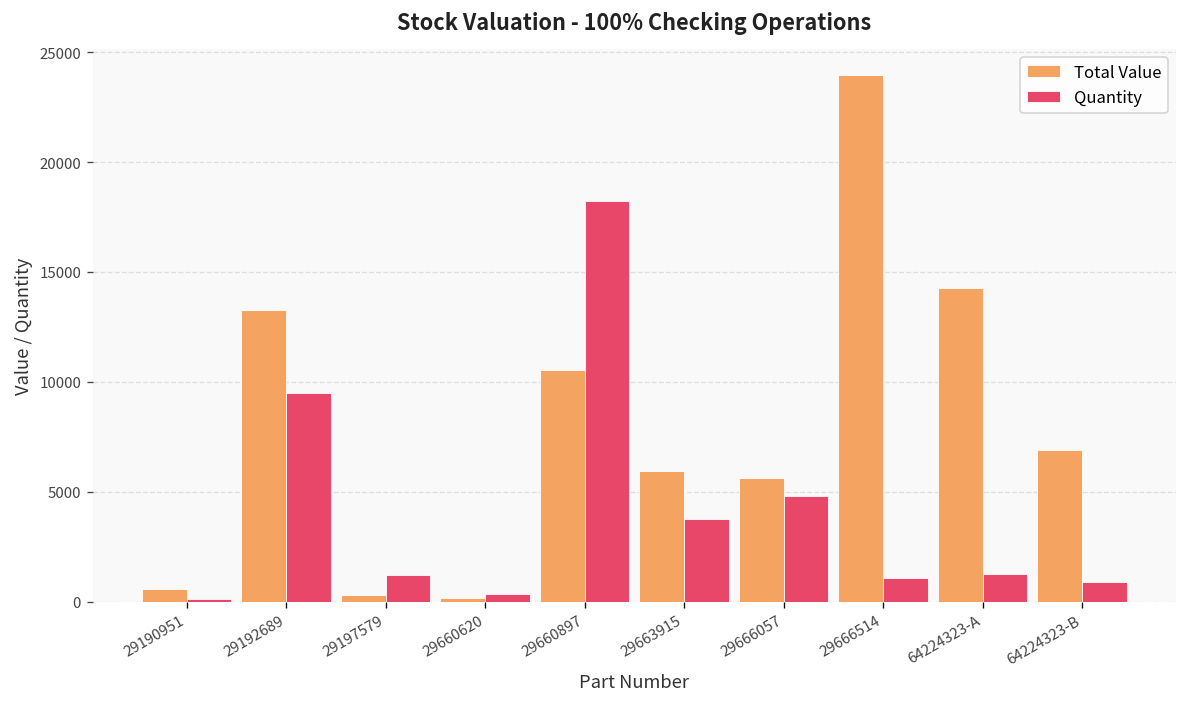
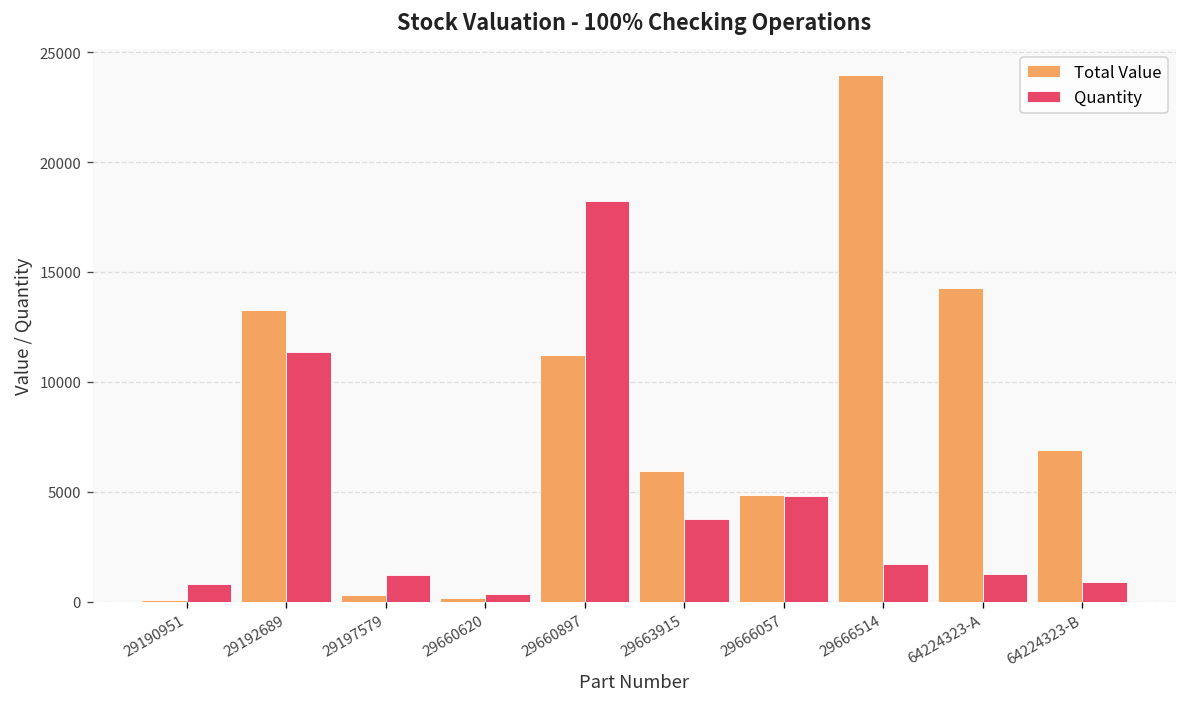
  {
    "Total Value": {
-     "29190951": 600,
+     "29190951": 100,
      "29192689": 13300,
      "29197579": 300,
      "29660620": 100,
-     "29660897": 10500,
+     "29660897": 11200,
      "29663915": 5900,
-     "29666057": 5600,
+     "29666057": 4900,
      "29666514": 23900,
      "64224323-A": 14300,
      "64224323-B": 6900
    },
    "Quantity": {
-     "29190951": 100,
-     "29192689": 9500,
+     "29190951": 800,
+     "29192689": 11300,
      "29197579": 1200,
      "29660620": 300,
      "29660897": 18200,
      "29663915": 3700,
      "29666057": 4800,
-     "29666514": 1100,
+     "29666514": 1700,
      "64224323-A": 1200,
      "64224323-B": 900
    }
  }
